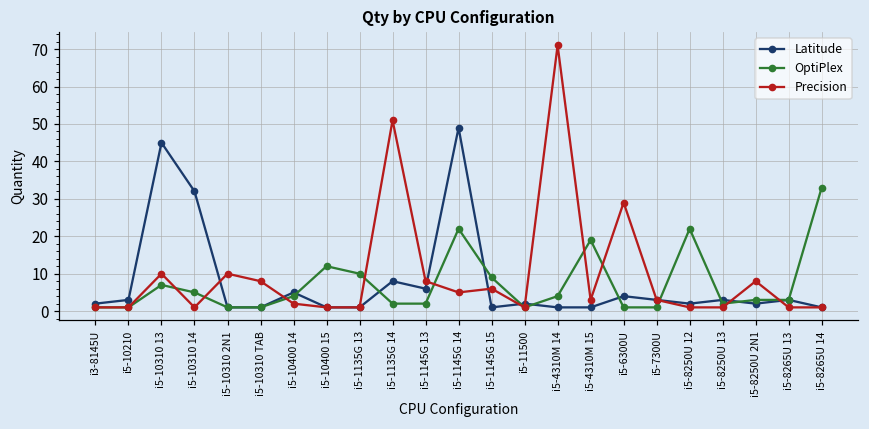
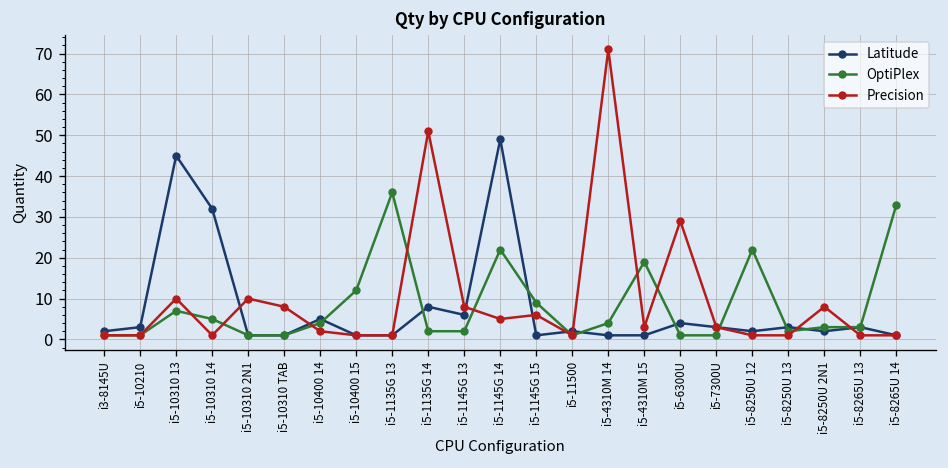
  {
    "Latitude": {
      "i3-8145U": 2,
      "i5-10210": 3,
      "i5-10310 13": 45,
      "i5-10310 14": 32,
      "i5-10400 14": 5,
      "i5-1135G 14": 8,
      "i5-1145G 13": 6,
      "i5-1145G 14": 49,
      "i5-1145G 15": 1,
      "i5-11500": 2,
      "i5-4310M 14": 1,
      "i5-4310M 15": 1,
      "i5-6300U": 4,
      "i5-8250U 12": 2,
      "i5-8250U 13": 3,
      "i5-8250U 2N1": 2
    },
    "OptiPlex": {
      "i5-10310 13": 7,
      "i5-10310 14": 5,
      "i5-10400 14": 4,
      "i5-10400 15": 12,
-     "i5-1135G 13": 10,
+     "i5-1135G 13": 36,
      "i5-1135G 14": 2,
      "i5-1145G 13": 2,
      "i5-1145G 14": 22,
      "i5-1145G 15": 9,
      "i5-4310M 14": 4,
      "i5-4310M 15": 19,
      "i5-6300U": 1,
      "i5-7300U": 1,
      "i5-8250U 12": 22,
      "i5-8250U 13": 2,
      "i5-8250U 2N1": 3,
      "i5-8265U 14": 33
    },
    "Precision": {
      "i5-10310 13": 10,
      "i5-10310 14": 1,
      "i5-10310 2N1": 10,
      "i5-10310 TAB": 8,
      "i5-10400 14": 2,
      "i5-1135G 14": 51,
      "i5-1145G 13": 8,
      "i5-1145G 14": 5,
      "i5-1145G 15": 6,
      "i5-4310M 14": 71,
      "i5-4310M 15": 3,
      "i5-6300U": 29,
      "i5-8250U 12": 1,
      "i5-8250U 13": 1,
      "i5-8250U 2N1": 8,
      "i5-8265U 13": 1
    }
  }
